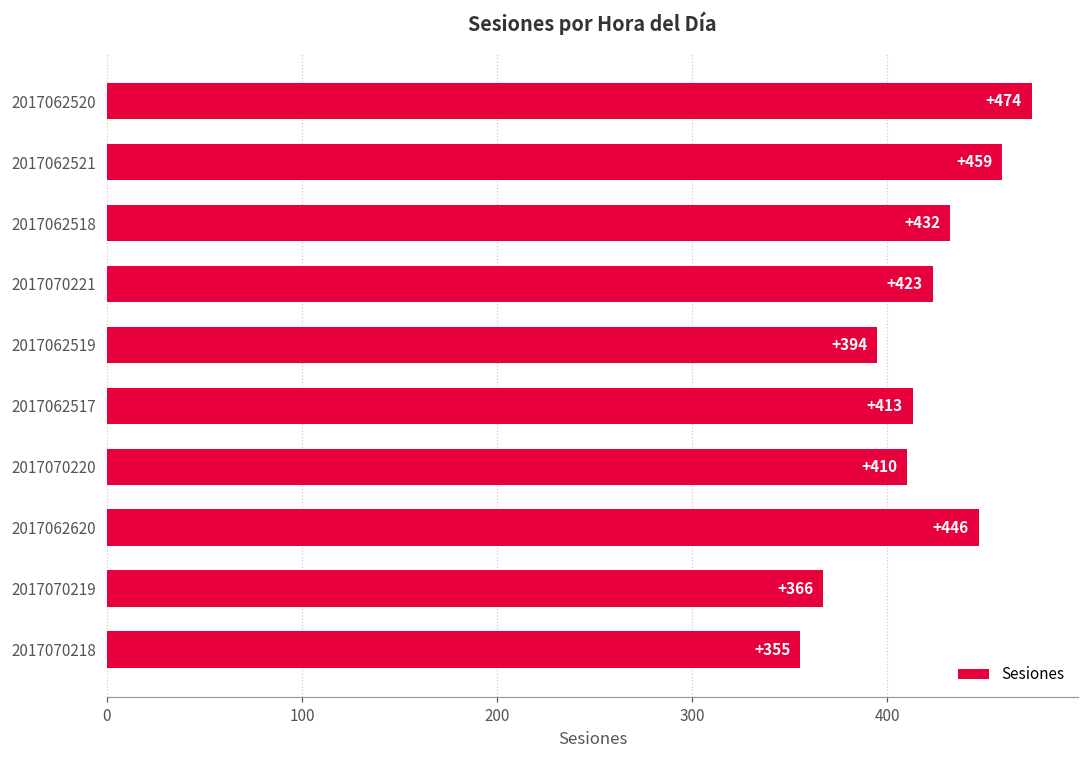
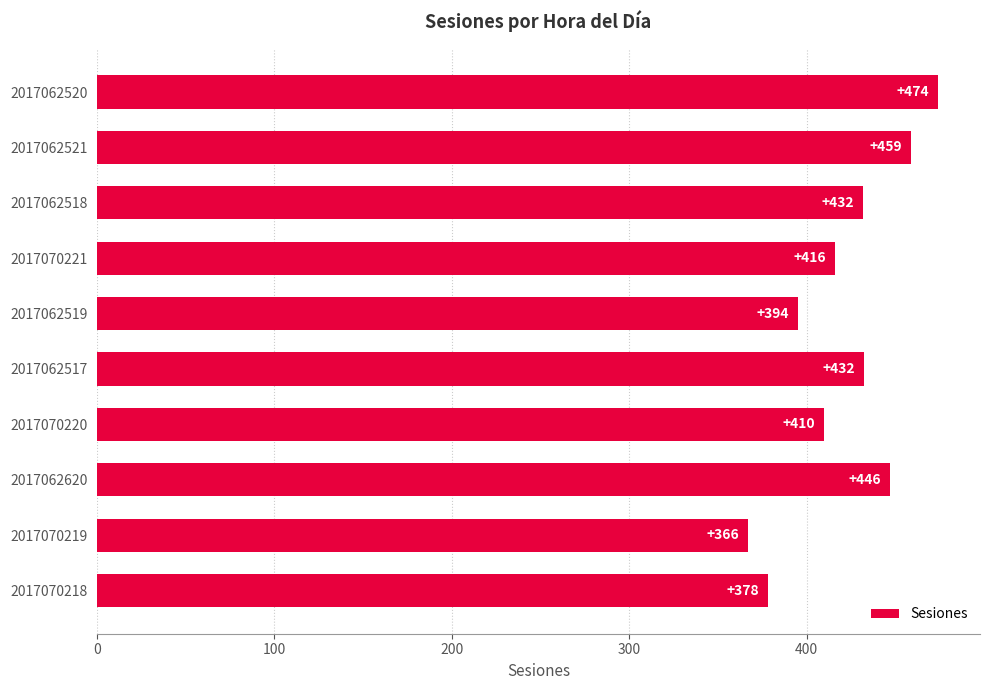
  {
    "2017062520": "+474",
    "2017062521": "+459",
    "2017062518": "+432",
-   "2017070221": "+423",
-   "2017062517": "+413",
+   "2017070221": "+416",
+   "2017062517": "+432",
    "2017070220": "+410",
-   "2017070218": "+355"
+   "2017070218": "+378"
  }
